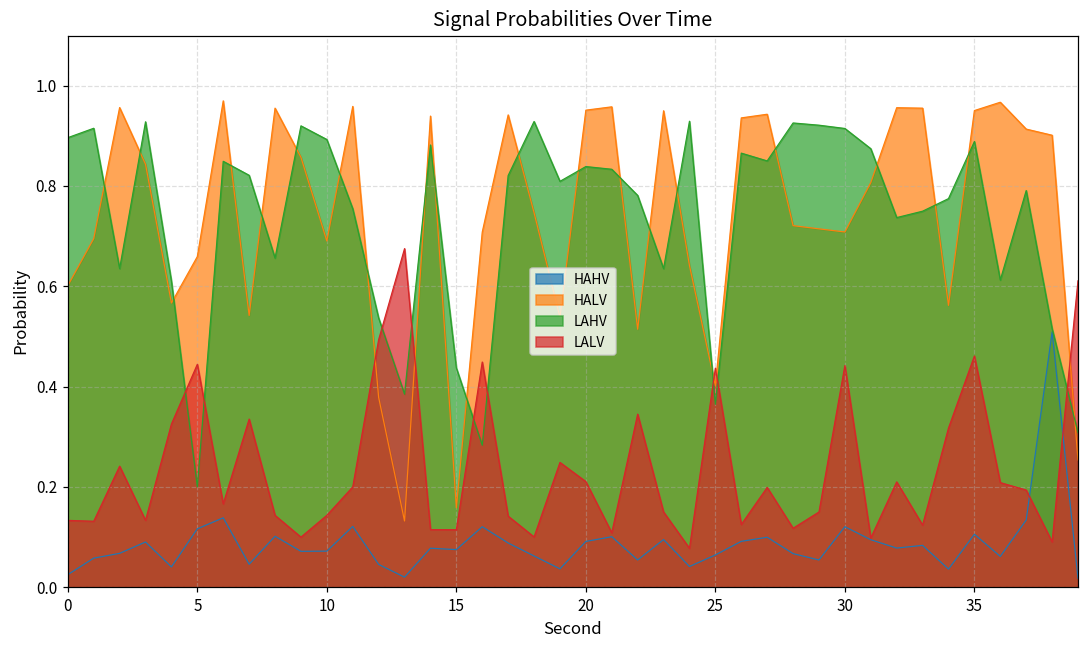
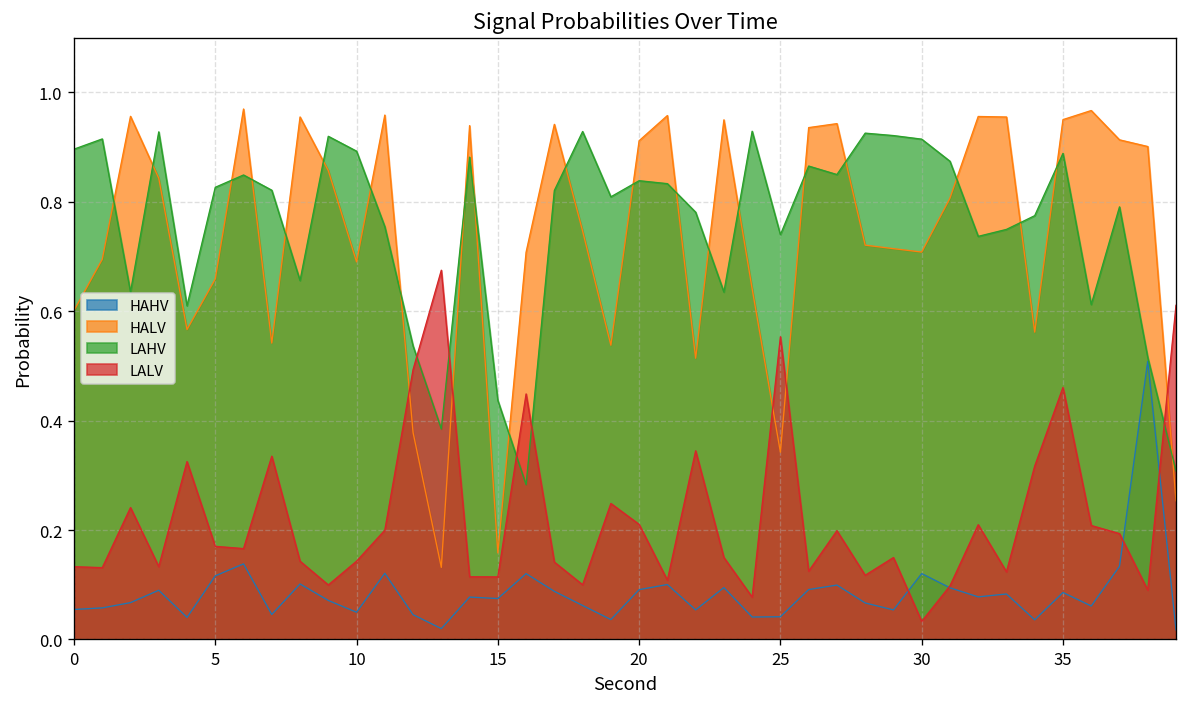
  {
    "HAHV": {
-     "0": 0.02,
+     "0": 0.05,
      "5": 0.12,
-     "10": 0.07,
+     "10": 0.05,
      "15": 0.07,
      "20": 0.09,
-     "25": 0.06,
+     "25": 0.04,
      "30": 0.12,
-     "35": 0.11
+     "35": 0.09
    },
    "HALV": {
      "0": 0.60,
      "5": 0.66,
      "10": 0.69,
      "15": 0.16,
-     "20": 0.95,
-     "25": 0.40,
+     "20": 0.91,
+     "25": 0.34,
      "30": 0.71,
      "35": 0.95
    },
    "LAHV": {
      "0": 0.90,
-     "5": 0.20,
+     "5": 0.83,
      "10": 0.89,
      "15": 0.44,
      "20": 0.84,
-     "25": 0.36,
+     "25": 0.74,
      "30": 0.91,
      "35": 0.89
    },
    "LALV": {
      "0": 0.13,
-     "5": 0.44,
+     "5": 0.17,
      "10": 0.14,
      "15": 0.11,
      "20": 0.21,
-     "25": 0.44,
-     "30": 0.44,
+     "25": 0.55,
+     "30": 0.03,
      "35": 0.46
    }
  }
